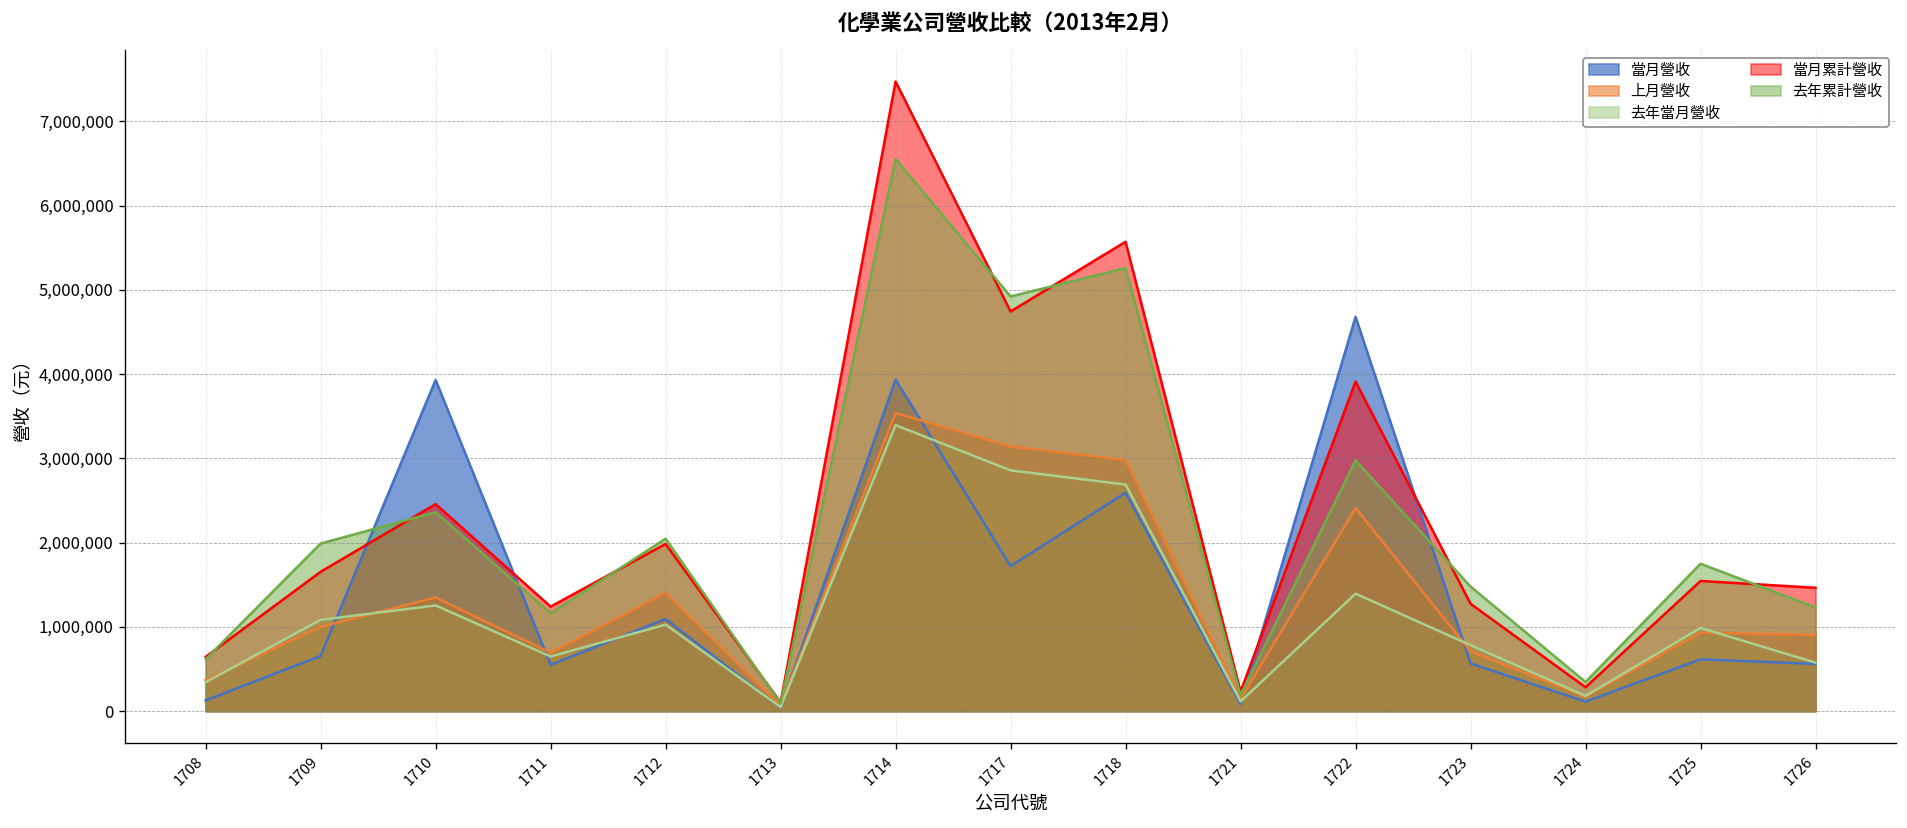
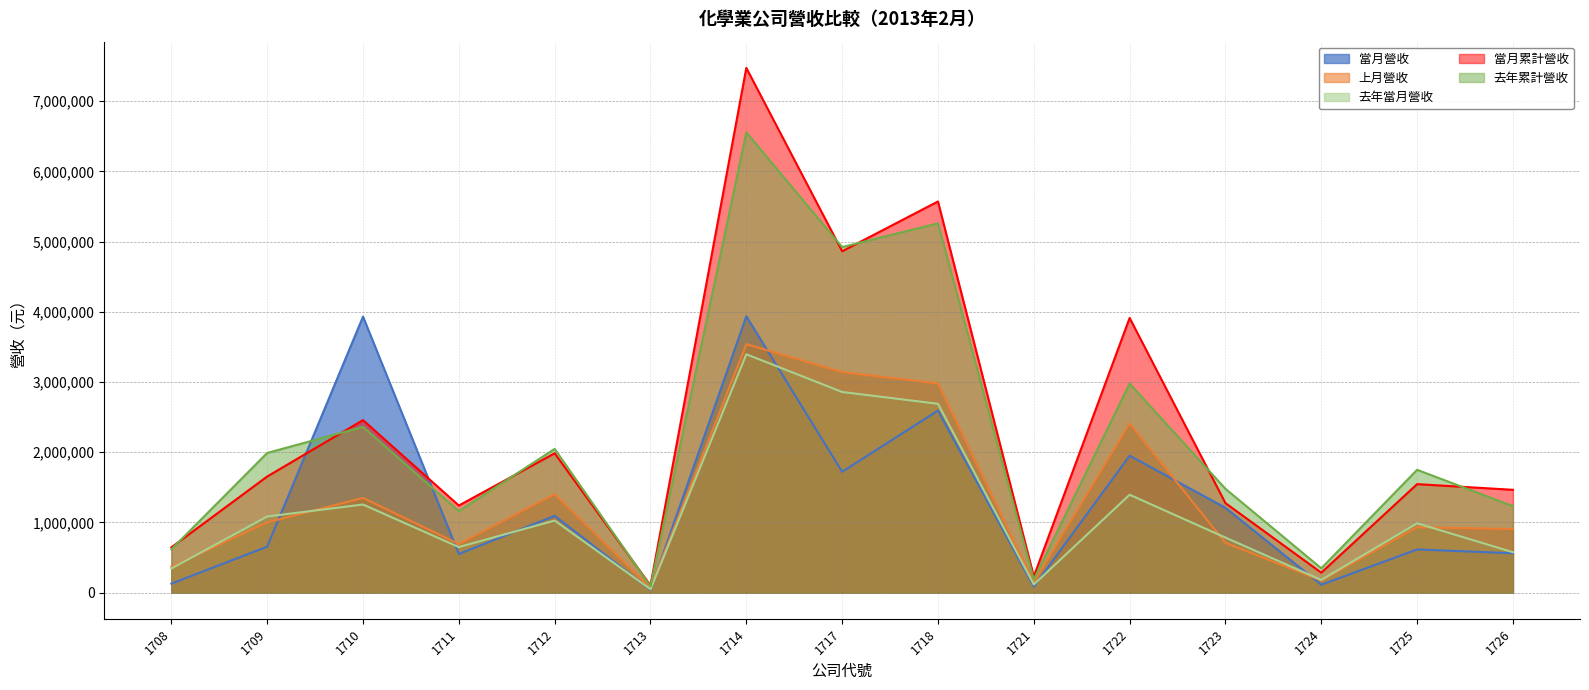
  {
    "當月營收": {
      "1708": "100,000",
      "1709": "700,000",
      "1710": "3,900,000",
      "1711": "500,000",
      "1712": "1,100,000",
      "1714": "3,900,000",
      "1717": "1,700,000",
      "1718": "2,600,000",
-     "1722": "4,700,000",
-     "1723": "600,000",
+     "1722": "2,000,000",
+     "1723": "1,200,000",
      "1724": "100,000",
      "1725": "600,000"
    },
    "上月營收": {
      "1709": "1,000,000",
      "1710": "1,300,000",
      "1711": "700,000",
      "1712": "1,400,000",
      "1714": "3,500,000",
      "1717": "3,100,000",
      "1718": "3,000,000",
      "1722": "2,400,000",
      "1723": "700,000",
      "1725": "900,000",
      "1726": "900,000"
    },
    "當月累計營收": {
      "1709": "1,700,000",
      "1710": "2,500,000",
      "1711": "1,200,000",
      "1712": "2,000,000",
      "1714": "7,500,000",
-     "1717": "4,700,000",
+     "1717": "4,900,000",
      "1718": "5,600,000",
      "1721": "200,000",
      "1722": "3,900,000",
      "1723": "1,300,000",
      "1724": "300,000",
      "1725": "1,500,000",
      "1726": "1,500,000"
    }
  }
